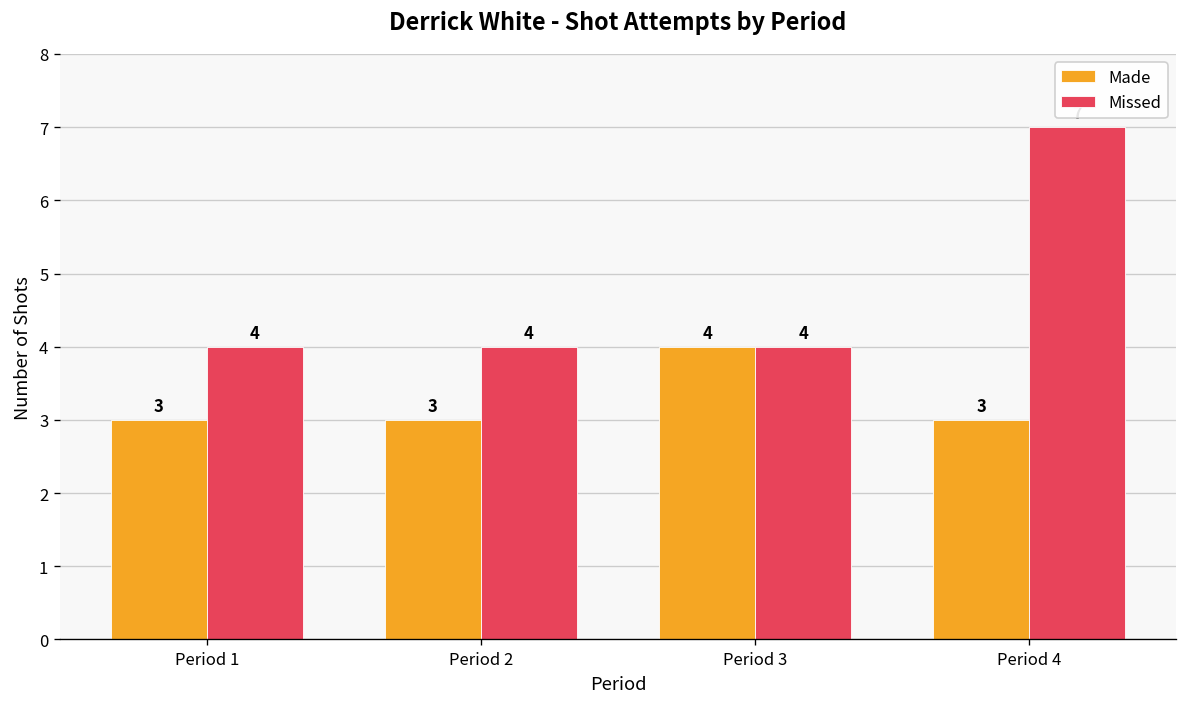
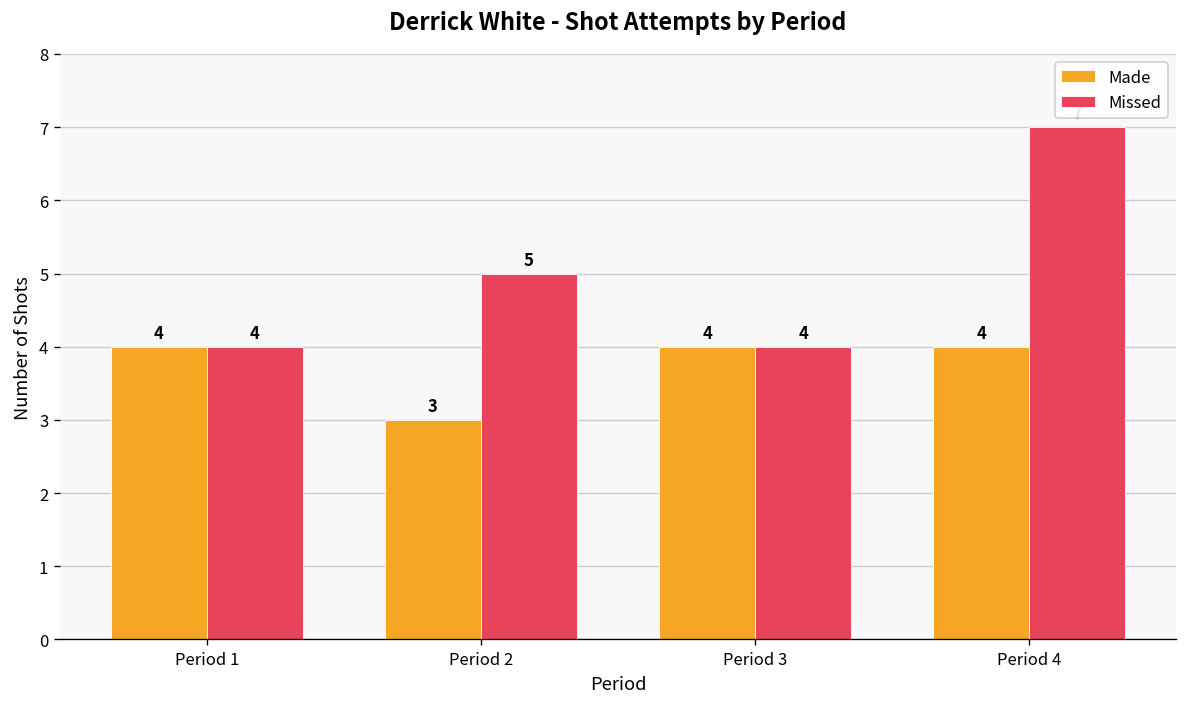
  {
    "Made": {
-     "Period 1": 3,
+     "Period 1": 4,
      "Period 2": 3,
      "Period 3": 4,
-     "Period 4": 3
+     "Period 4": 4
    },
    "Missed": {
      "Period 1": 4,
-     "Period 2": 4,
+     "Period 2": 5,
      "Period 3": 4
    }
  }
